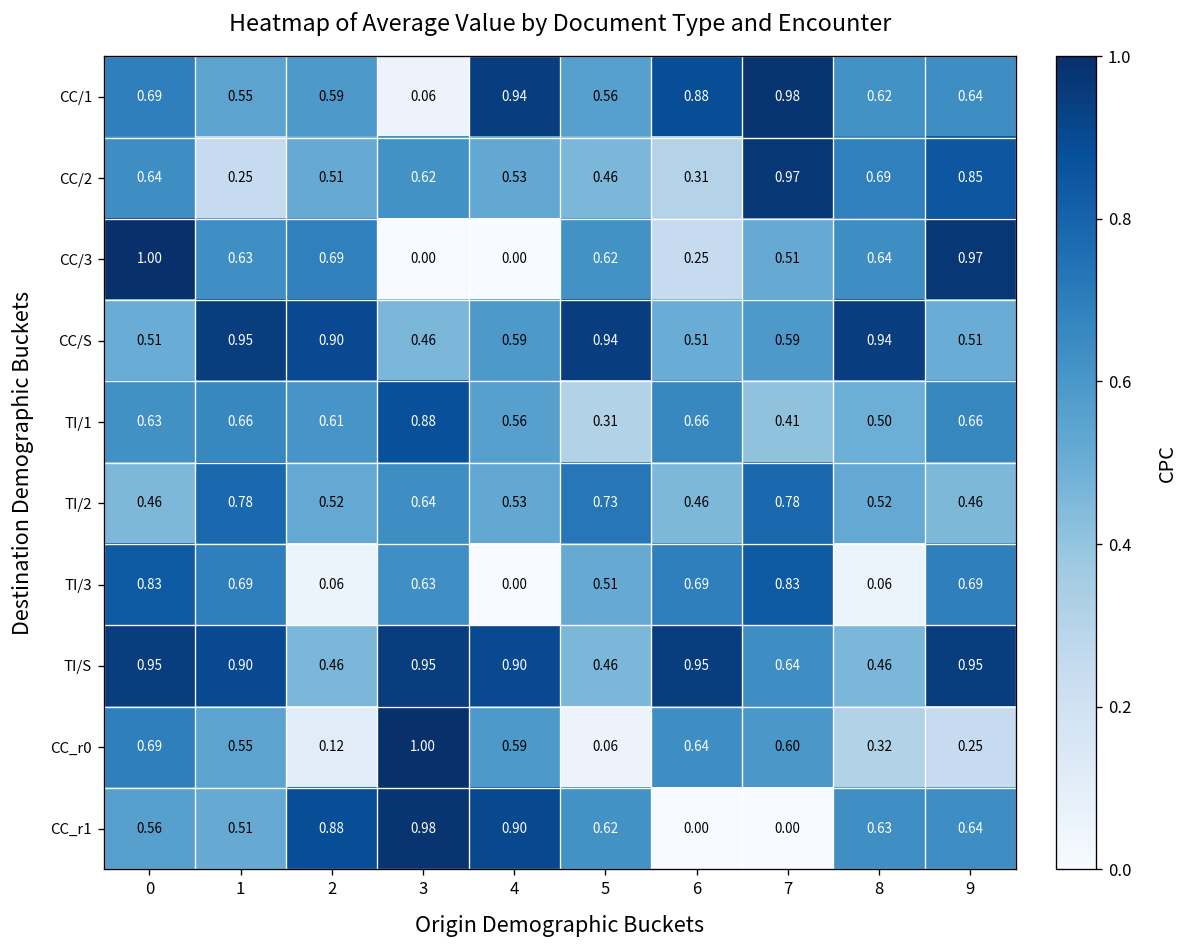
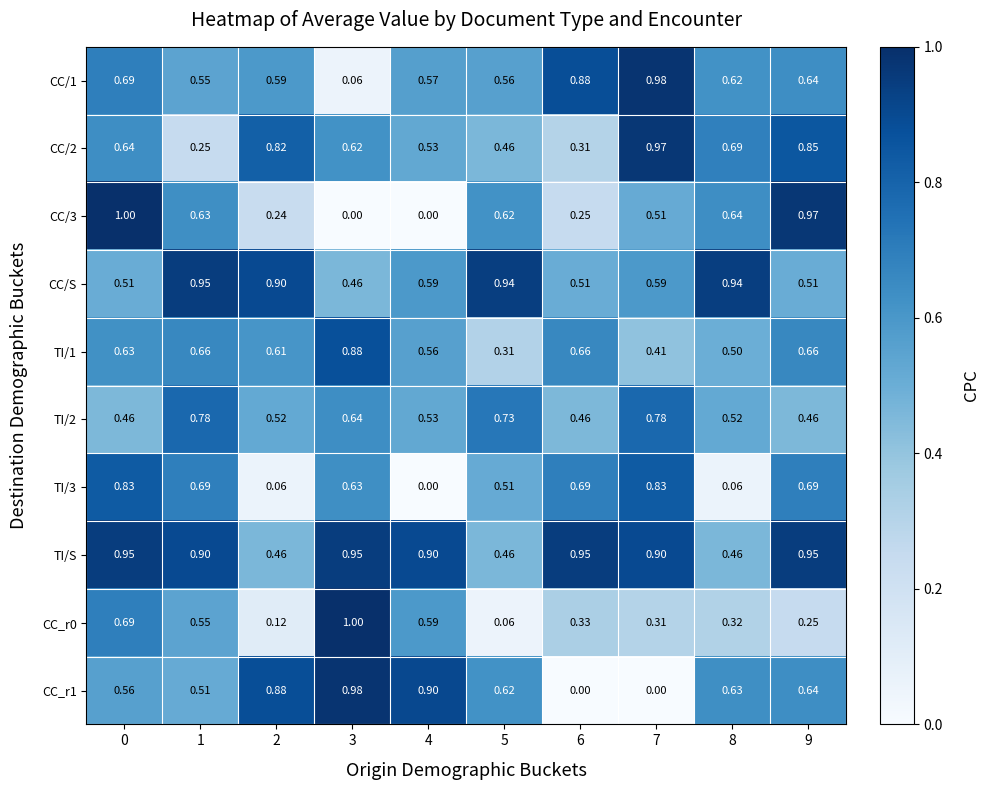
  {
    "CC/1": {
      "0": 0.69,
      "1": 0.55,
      "2": 0.59,
      "3": 0.06,
-     "4": 0.94,
+     "4": 0.57,
      "5": 0.56,
      "6": 0.88,
      "7": 0.98,
      "8": 0.62,
      "9": 0.64
    },
    "CC/2": {
      "0": 0.64,
      "1": 0.25,
-     "2": 0.51,
+     "2": 0.82,
      "3": 0.62,
      "4": 0.53,
      "5": 0.46,
      "6": 0.31,
      "7": 0.97,
      "8": 0.69,
      "9": 0.85
    },
    "CC/3": {
      "0": 1.00,
      "1": 0.63,
-     "2": 0.69,
+     "2": 0.24,
      "3": 0.00,
      "4": 0.00,
      "5": 0.62,
      "6": 0.25,
      "7": 0.51,
      "8": 0.64,
      "9": 0.97
    },
    "CC/S": {
      "0": 0.51,
      "1": 0.95,
      "2": 0.90,
      "3": 0.46,
      "4": 0.59,
      "5": 0.94,
      "6": 0.51,
      "7": 0.59,
      "8": 0.94,
      "9": 0.51
    },
    "TI/1": {
      "0": 0.63,
      "1": 0.66,
      "2": 0.61,
      "3": 0.88,
      "4": 0.56,
      "5": 0.31,
      "6": 0.66,
      "7": 0.41,
      "8": 0.50,
      "9": 0.66
    },
    "TI/2": {
      "0": 0.46,
      "1": 0.78,
      "2": 0.52,
      "3": 0.64,
      "4": 0.53,
      "5": 0.73,
      "6": 0.46,
      "7": 0.78,
      "8": 0.52,
      "9": 0.46
    },
    "TI/3": {
      "0": 0.83,
      "1": 0.69,
      "2": 0.06,
      "3": 0.63,
      "4": 0.00,
      "5": 0.51,
      "6": 0.69,
      "7": 0.83,
      "8": 0.06,
      "9": 0.69
    },
    "TI/S": {
      "0": 0.95,
      "1": 0.90,
      "2": 0.46,
      "3": 0.95,
      "4": 0.90,
      "5": 0.46,
      "6": 0.95,
-     "7": 0.64,
+     "7": 0.90,
      "8": 0.46,
      "9": 0.95
    },
    "CC_r0": {
      "0": 0.69,
      "1": 0.55,
      "2": 0.12,
      "3": 1.00,
      "4": 0.59,
      "5": 0.06,
-     "6": 0.64,
-     "7": 0.60,
+     "6": 0.33,
+     "7": 0.31,
      "8": 0.32,
      "9": 0.25
    },
    "CC_r1": {
      "0": 0.56,
      "1": 0.51,
      "2": 0.88,
      "3": 0.98,
      "4": 0.90,
      "5": 0.62,
      "6": 0.00,
      "7": 0.00,
      "8": 0.63,
      "9": 0.64
    }
  }
